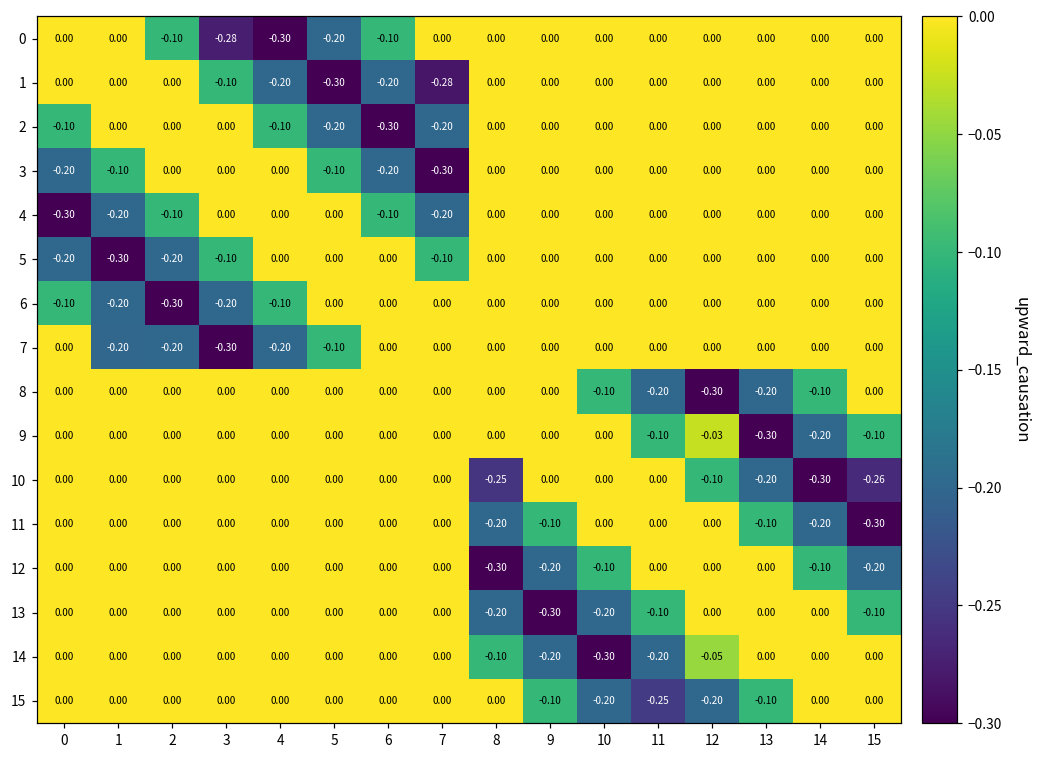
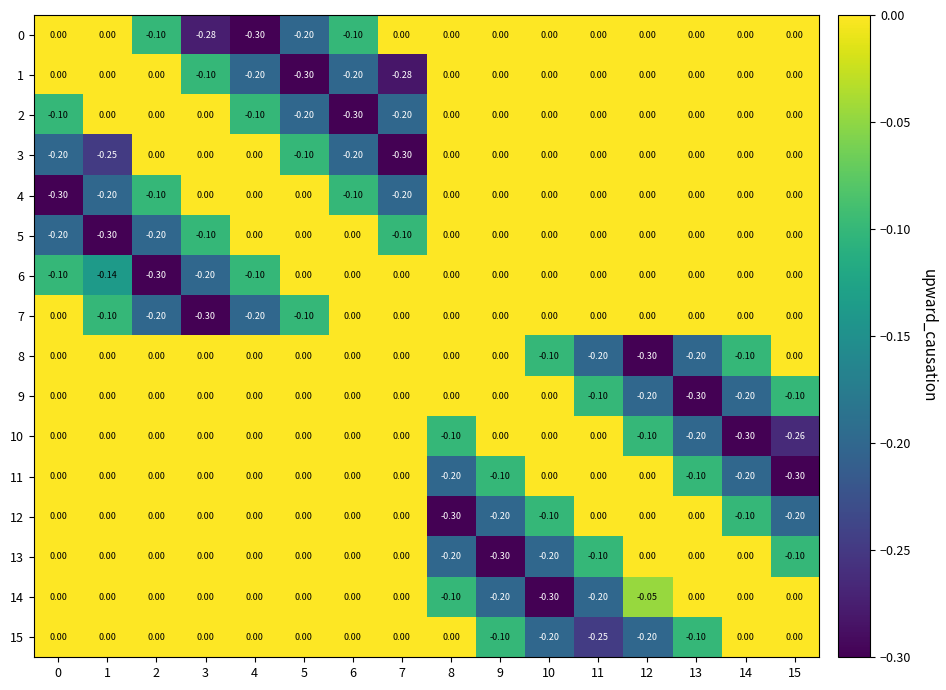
  {
    "3": {
      "0": -0.20,
-     "1": -0.10,
+     "1": -0.25,
      "2": 0.00,
      "3": 0.00,
      "4": 0.00,
      "5": -0.10,
      "6": -0.20,
      "7": -0.30,
      "8": 0.00,
      "9": 0.00,
      "10": 0.00,
      "11": 0.00,
      "12": 0.00,
      "13": 0.00,
      "14": 0.00,
      "15": 0.00
    },
    "6": {
      "0": -0.10,
-     "1": -0.20,
+     "1": -0.14,
      "2": -0.30,
      "3": -0.20,
      "4": -0.10,
      "5": 0.00,
      "6": 0.00,
      "7": 0.00,
      "8": 0.00,
      "9": 0.00,
      "10": 0.00,
      "11": 0.00,
      "12": 0.00,
      "13": 0.00,
      "14": 0.00,
      "15": 0.00
    },
    "7": {
      "0": 0.00,
-     "1": -0.20,
+     "1": -0.10,
      "2": -0.20,
      "3": -0.30,
      "4": -0.20,
      "5": -0.10,
      "6": 0.00,
      "7": 0.00,
      "8": 0.00,
      "9": 0.00,
      "10": 0.00,
      "11": 0.00,
      "12": 0.00,
      "13": 0.00,
      "14": 0.00,
      "15": 0.00
    },
    "9": {
      "0": 0.00,
      "1": 0.00,
      "2": 0.00,
      "3": 0.00,
      "4": 0.00,
      "5": 0.00,
      "6": 0.00,
      "7": 0.00,
      "8": 0.00,
      "9": 0.00,
      "10": 0.00,
      "11": -0.10,
-     "12": -0.03,
+     "12": -0.20,
      "13": -0.30,
      "14": -0.20,
      "15": -0.10
    },
    "10": {
      "0": 0.00,
      "1": 0.00,
      "2": 0.00,
      "3": 0.00,
      "4": 0.00,
      "5": 0.00,
      "6": 0.00,
      "7": 0.00,
-     "8": -0.25,
+     "8": -0.10,
      "9": 0.00,
      "10": 0.00,
      "11": 0.00,
      "12": -0.10,
      "13": -0.20,
      "14": -0.30,
      "15": -0.26
    }
  }
